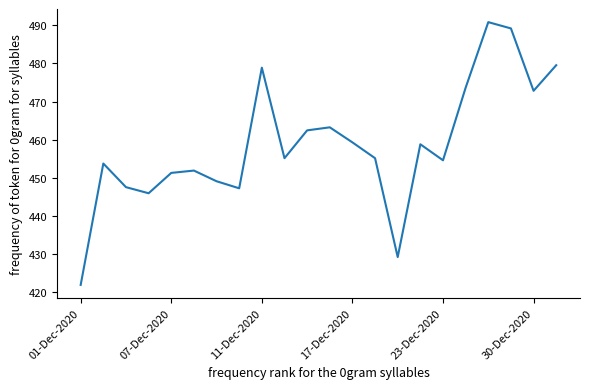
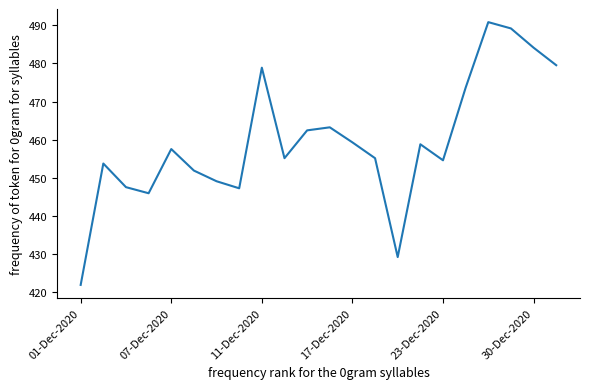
  {
    "01-Dec-2020": 422,
-   "07-Dec-2020": 451,
+   "07-Dec-2020": 458,
    "11-Dec-2020": 479,
    "17-Dec-2020": 459,
    "23-Dec-2020": 455,
-   "30-Dec-2020": 473
+   "30-Dec-2020": 484
  }
